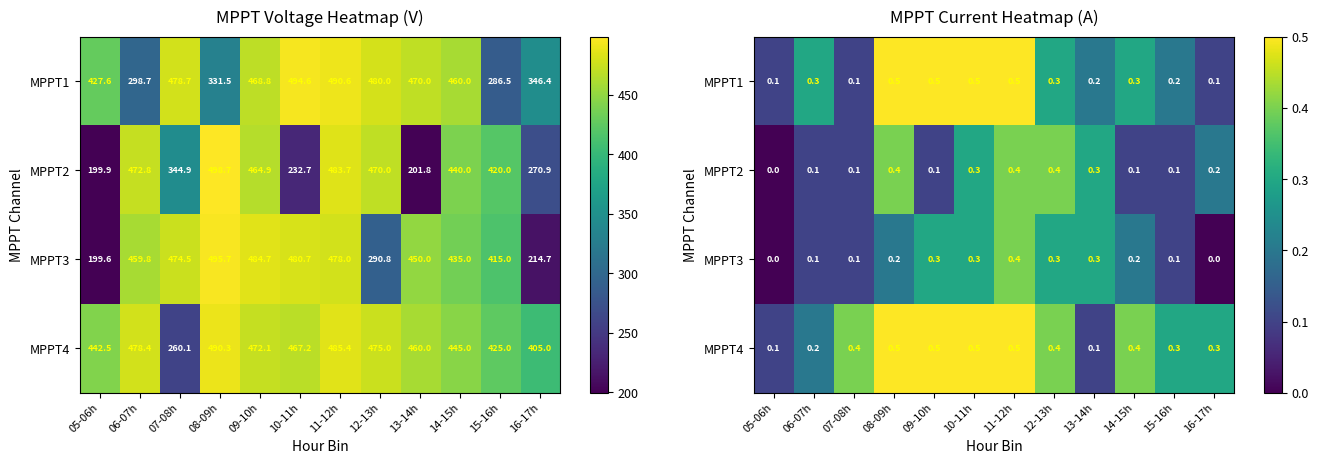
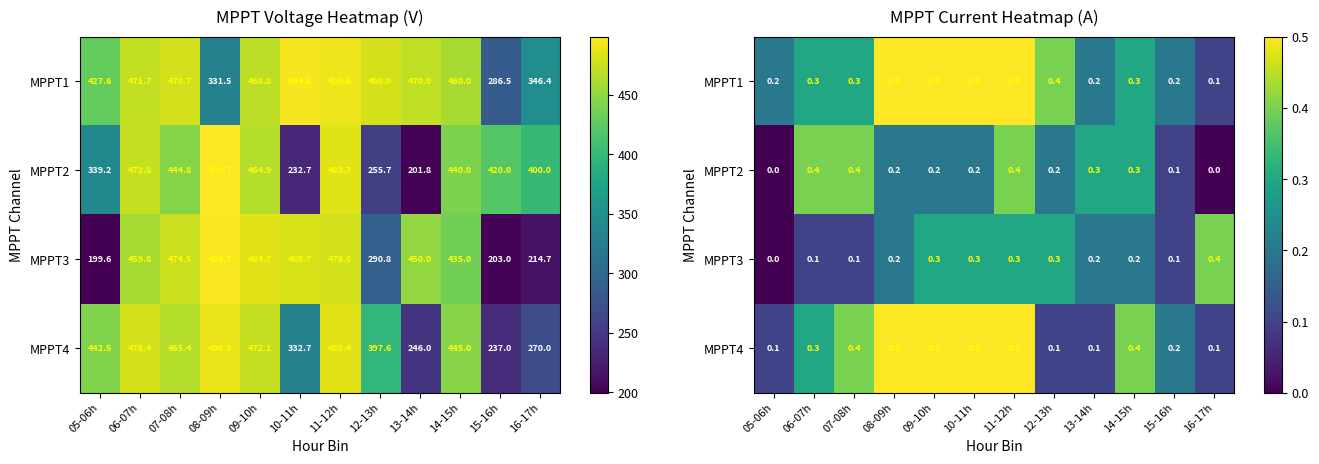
  {
    "MPPT Voltage Heatmap (V)": {
      "MPPT1": {
        "05-06h": 427.6,
-       "06-07h": 298.7,
+       "06-07h": 471.7,
        "08-09h": 331.5,
        "09-10h": 468.8,
        "13-14h": 470.0,
        "14-15h": 460.0,
        "15-16h": 286.5,
        "16-17h": 346.4
      },
      "MPPT2": {
-       "05-06h": 199.9,
+       "05-06h": 339.2,
        "06-07h": 472.8,
-       "07-08h": 344.9,
+       "07-08h": 444.8,
        "09-10h": 464.9,
        "10-11h": 232.7,
-       "12-13h": 470.0,
+       "12-13h": 255.7,
        "13-14h": 201.8,
        "14-15h": 440.0,
        "15-16h": 420.0,
-       "16-17h": 270.9
+       "16-17h": 400.0
      },
      "MPPT3": {
        "05-06h": 199.6,
        "06-07h": 459.8,
        "07-08h": 474.5,
        "12-13h": 290.8,
        "13-14h": 450.0,
        "14-15h": 435.0,
-       "15-16h": 415.0,
+       "15-16h": 203.0,
        "16-17h": 214.7
      },
      "MPPT4": {
        "05-06h": 442.5,
-       "07-08h": 260.1,
+       "07-08h": 465.4,
        "09-10h": 472.1,
-       "10-11h": 467.2,
-       "12-13h": 475.0,
-       "13-14h": 460.0,
+       "10-11h": 332.7,
+       "12-13h": 397.6,
+       "13-14h": 246.0,
        "14-15h": 445.0,
-       "15-16h": 425.0,
-       "16-17h": 405.0
+       "15-16h": 237.0,
+       "16-17h": 270.0
      }
    },
    "MPPT Current Heatmap (A)": {
      "MPPT1": {
-       "05-06h": 0.1,
+       "05-06h": 0.2,
        "06-07h": 0.3,
-       "07-08h": 0.1,
-       "12-13h": 0.3,
+       "07-08h": 0.3,
+       "12-13h": 0.4,
        "13-14h": 0.2,
        "14-15h": 0.3,
        "15-16h": 0.2,
        "16-17h": 0.1
      },
      "MPPT2": {
        "05-06h": 0.0,
-       "06-07h": 0.1,
-       "07-08h": 0.1,
-       "08-09h": 0.4,
-       "09-10h": 0.1,
-       "10-11h": 0.3,
+       "06-07h": 0.4,
+       "07-08h": 0.4,
+       "08-09h": 0.2,
+       "09-10h": 0.2,
+       "10-11h": 0.2,
        "11-12h": 0.4,
-       "12-13h": 0.4,
+       "12-13h": 0.2,
        "13-14h": 0.3,
-       "14-15h": 0.1,
+       "14-15h": 0.3,
        "15-16h": 0.1,
-       "16-17h": 0.2
+       "16-17h": 0.0
      },
      "MPPT3": {
        "05-06h": 0.0,
        "06-07h": 0.1,
        "07-08h": 0.1,
        "08-09h": 0.2,
        "09-10h": 0.3,
        "10-11h": 0.3,
-       "11-12h": 0.4,
+       "11-12h": 0.3,
        "12-13h": 0.3,
-       "13-14h": 0.3,
+       "13-14h": 0.2,
        "14-15h": 0.2,
        "15-16h": 0.1,
-       "16-17h": 0.0
+       "16-17h": 0.4
      },
      "MPPT4": {
        "05-06h": 0.1,
-       "06-07h": 0.2,
+       "06-07h": 0.3,
        "07-08h": 0.4,
-       "12-13h": 0.4,
+       "12-13h": 0.1,
        "13-14h": 0.1,
        "14-15h": 0.4,
-       "15-16h": 0.3,
-       "16-17h": 0.3
+       "15-16h": 0.2,
+       "16-17h": 0.1
      }
    }
  }
